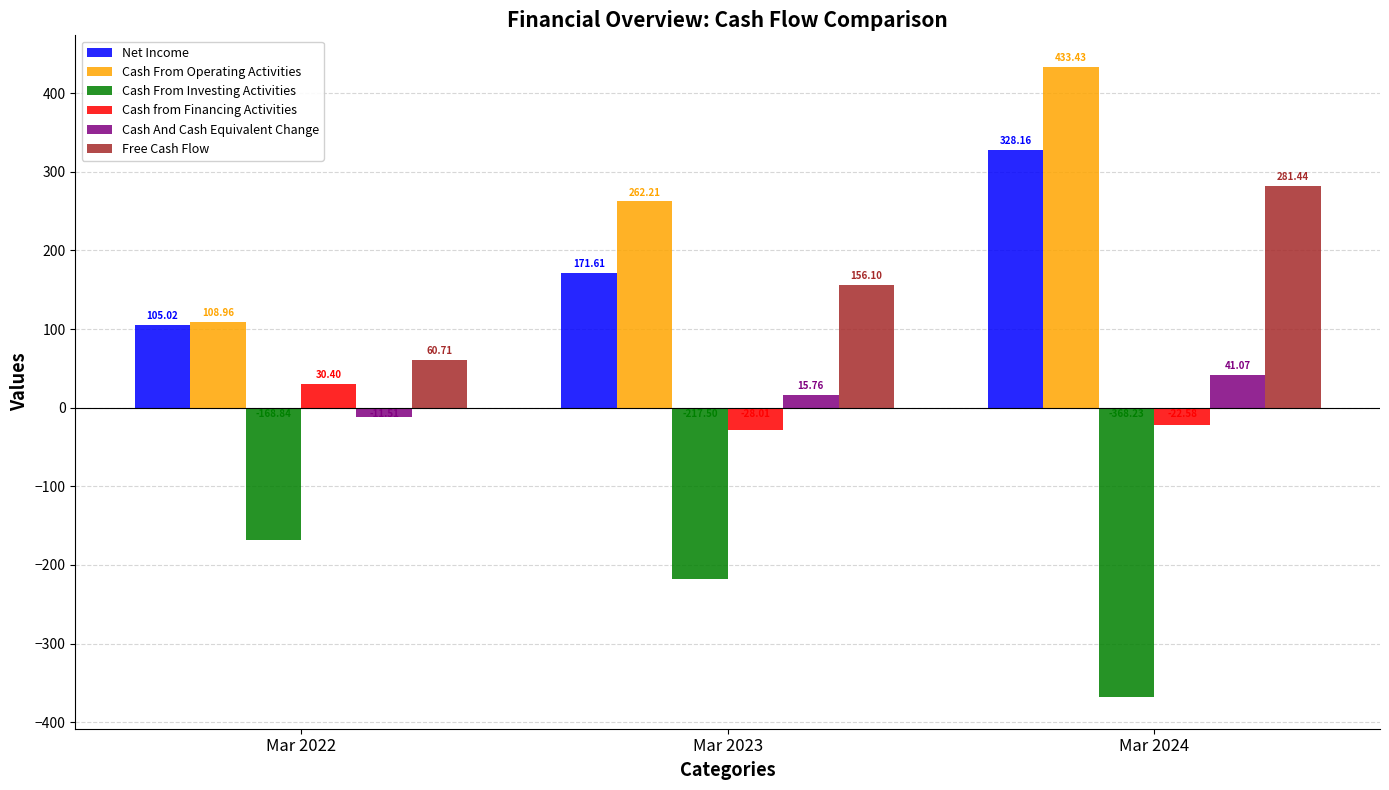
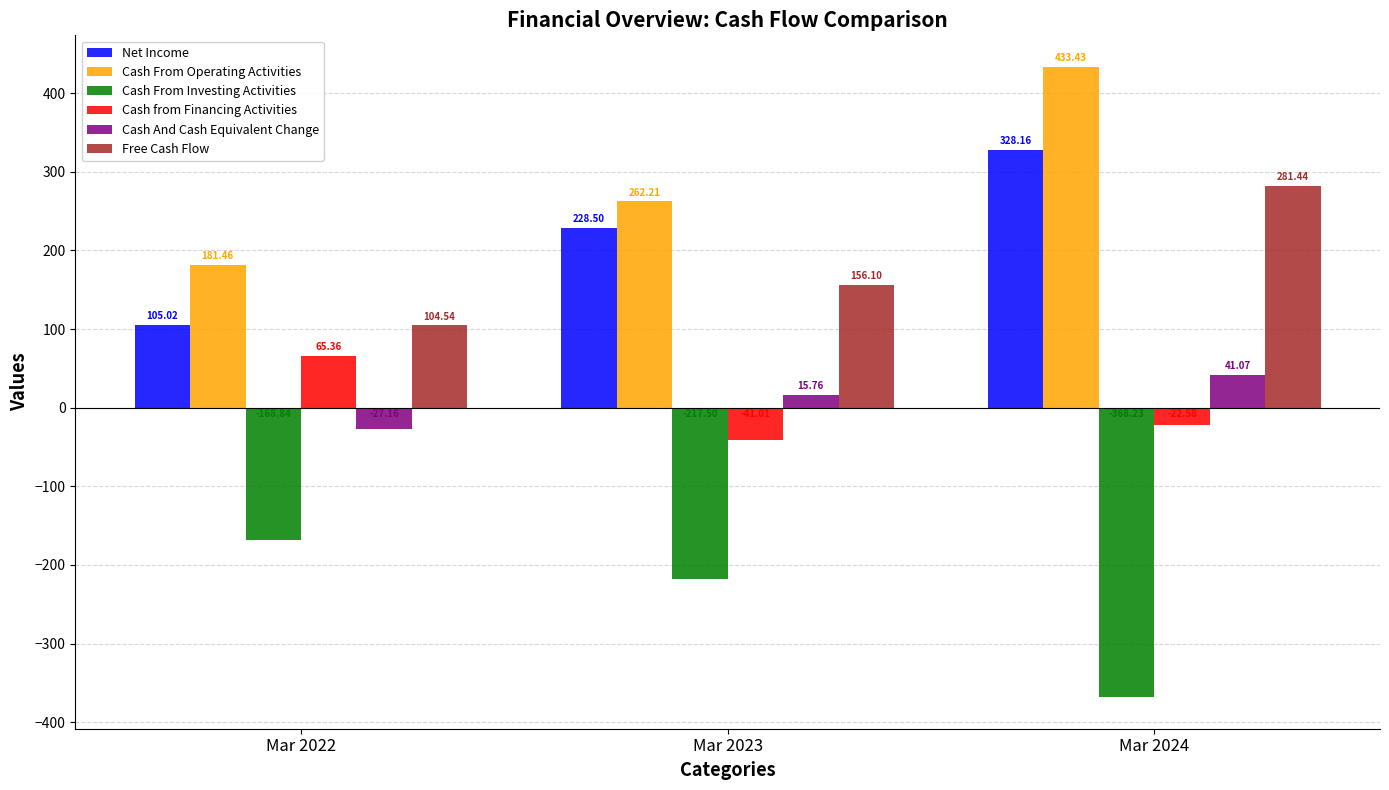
  {
    "Net Income": {
      "Mar 2022": 105.02,
-     "Mar 2023": 171.61,
+     "Mar 2023": 228.50,
      "Mar 2024": 328.16
    },
    "Cash From Operating Activities": {
-     "Mar 2022": 108.96,
+     "Mar 2022": 181.46,
      "Mar 2023": 262.21,
      "Mar 2024": 433.43
    },
    "Cash From Investing Activities": {
      "Mar 2022": -170,
      "Mar 2023": -220,
      "Mar 2024": -370
    },
    "Cash from Financing Activities": {
-     "Mar 2022": 30.40,
-     "Mar 2023": -30
+     "Mar 2022": 65.36,
+     "Mar 2023": -40
    },
    "Cash And Cash Equivalent Change": {
-     "Mar 2022": -10
+     "Mar 2022": -30
    },
    "Free Cash Flow": {
-     "Mar 2022": 60.71,
+     "Mar 2022": 104.54,
      "Mar 2023": 156.10,
      "Mar 2024": 281.44
    }
  }
